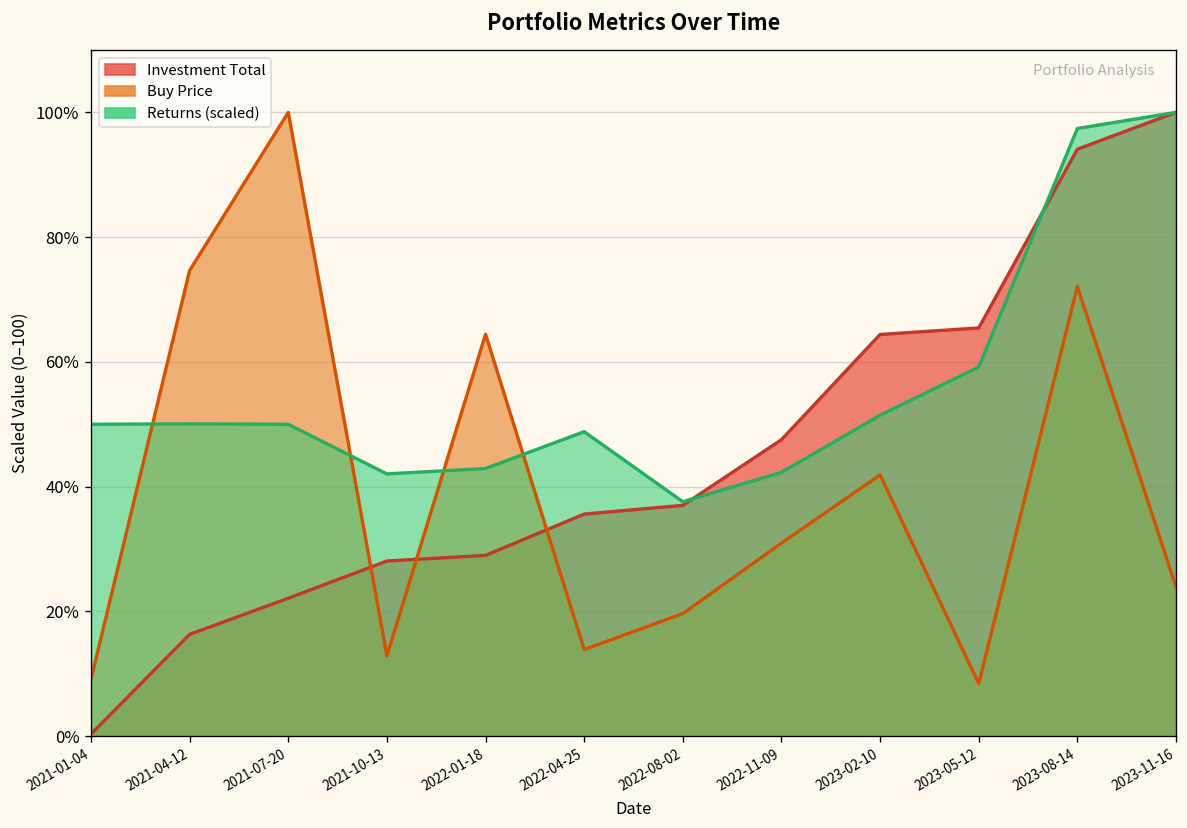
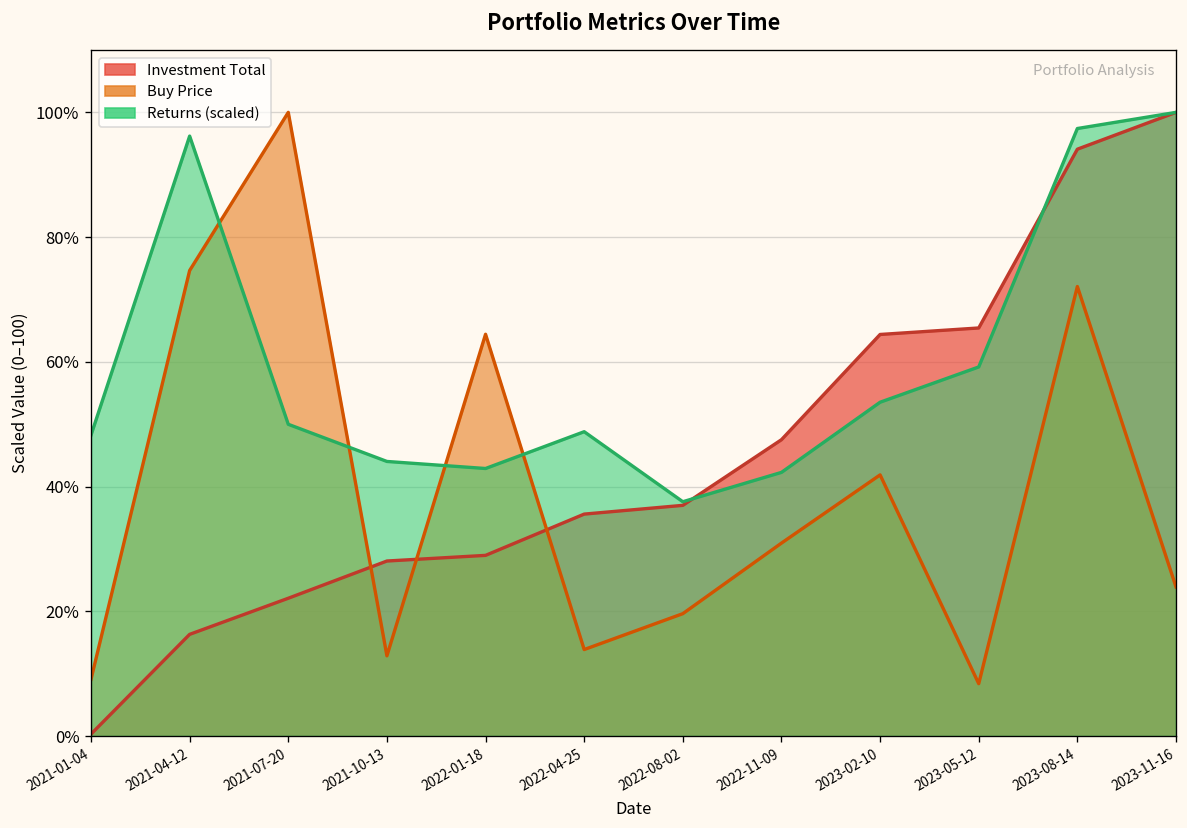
  {
    "Returns (scaled)": {
-     "2021-01-04": "50%",
-     "2021-04-12": "50%",
+     "2021-01-04": "48%",
+     "2021-04-12": "96%",
      "2021-07-20": "50%",
-     "2021-10-13": "42%",
+     "2021-10-13": "44%",
      "2022-01-18": "43%",
      "2022-04-25": "49%",
      "2022-08-02": "38%",
      "2022-11-09": "42%",
-     "2023-02-10": "51%",
+     "2023-02-10": "54%",
      "2023-05-12": "59%",
      "2023-08-14": "97%"
    }
  }
